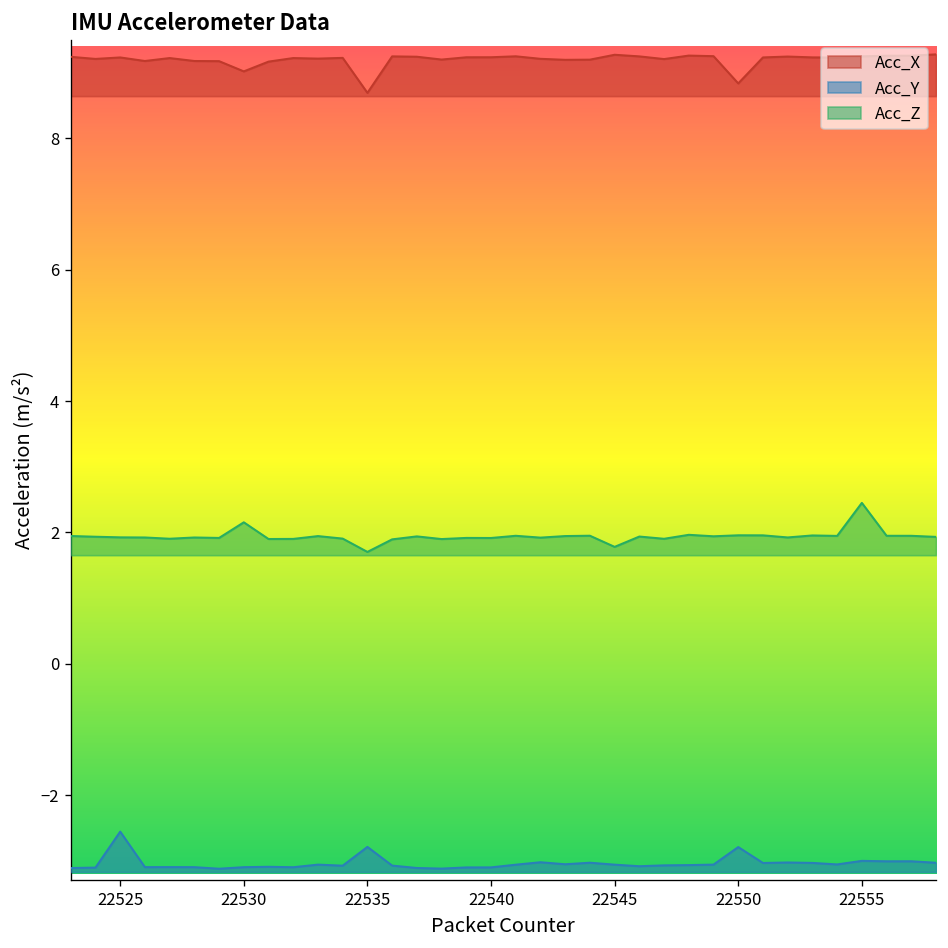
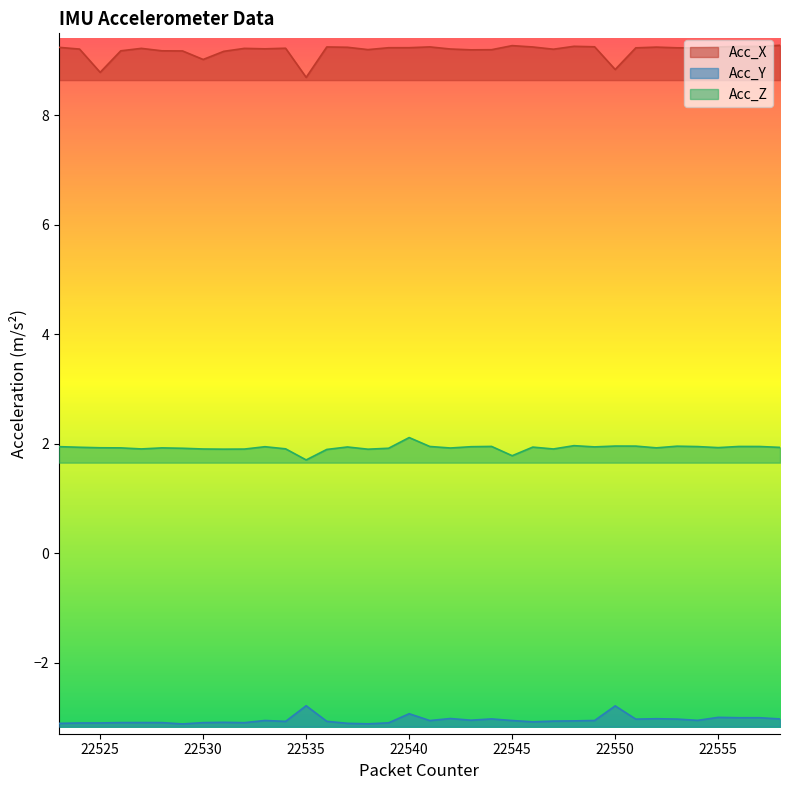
  {
    "Acc_X": {
-     "22525": 9.2,
+     "22525": 8.8,
      "22530": 9.0,
      "22535": 8.7,
      "22540": 9.2,
      "22545": 9.3,
      "22550": 8.8
    },
    "Acc_Y": {
-     "22525": -2.6,
+     "22525": -3.1,
      "22530": -3.1,
      "22535": -2.8,
-     "22540": -3.1,
+     "22540": -2.9,
      "22545": -3.1,
      "22550": -2.8,
      "22555": -3.0
    },
    "Acc_Z": {
      "22525": 1.9,
-     "22530": 2.2,
+     "22530": 1.9,
      "22535": 1.7,
-     "22540": 1.9,
+     "22540": 2.1,
      "22545": 1.8,
      "22550": 2.0,
-     "22555": 2.5
+     "22555": 1.9
    }
  }
